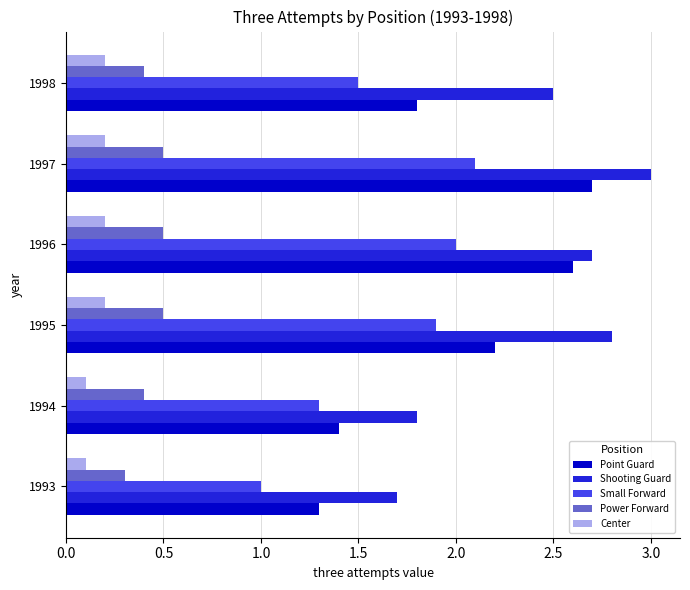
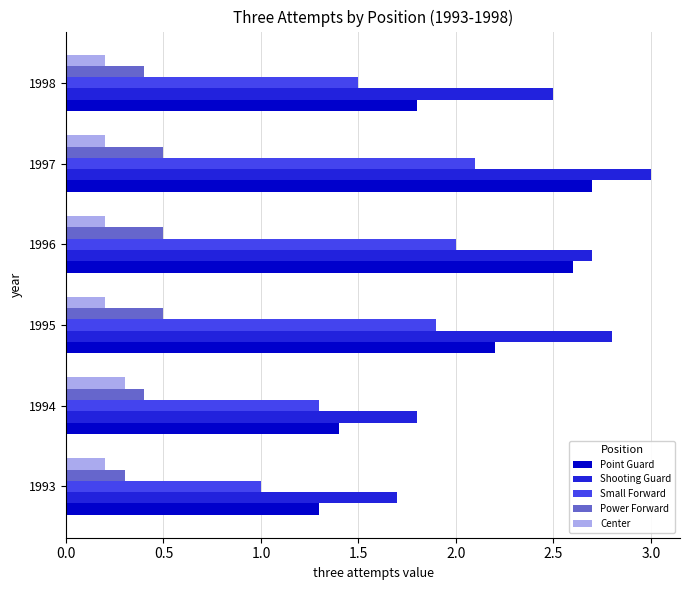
  {
    "Center": {
      "1998": 0.2,
      "1997": 0.2,
      "1996": 0.2,
      "1995": 0.2,
-     "1994": 0.1,
-     "1993": 0.1
+     "1994": 0.3,
+     "1993": 0.2
    }
  }
